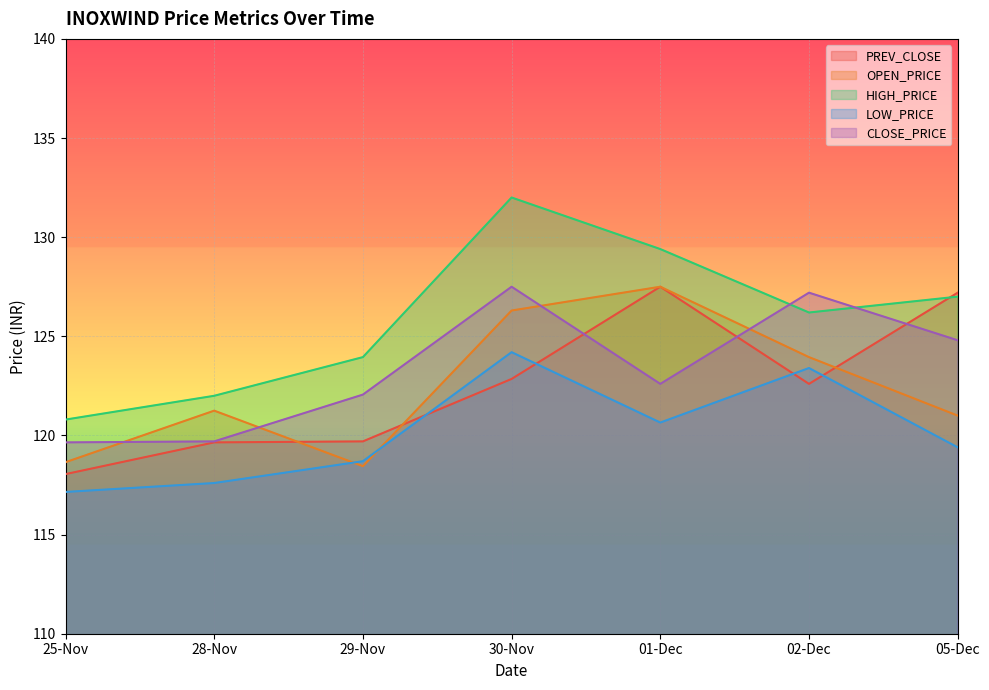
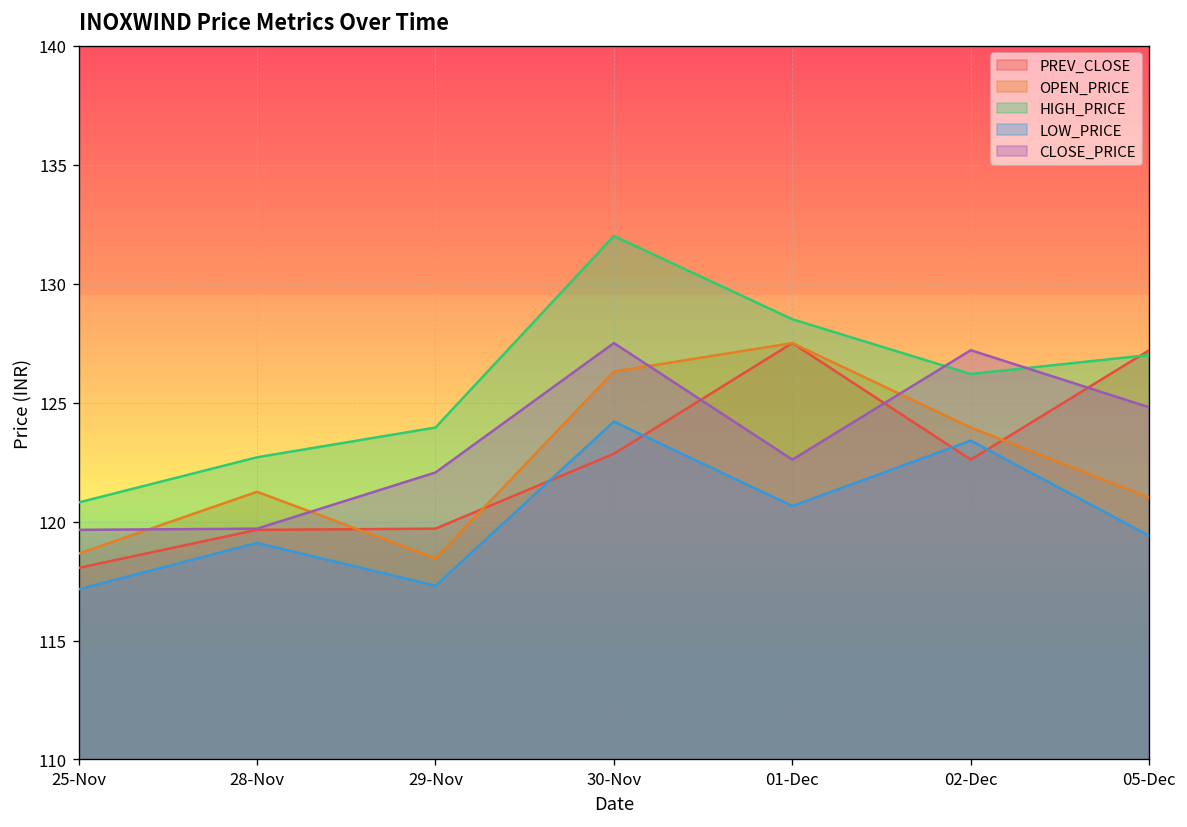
  {
    "HIGH_PRICE": {
      "25-Nov": 120.8,
-     "28-Nov": 122.0,
+     "28-Nov": 122.7,
      "29-Nov": 124.0,
      "30-Nov": 132.0,
-     "01-Dec": 129.4,
+     "01-Dec": 128.5,
      "02-Dec": 126.2,
      "05-Dec": 127.0
    },
    "LOW_PRICE": {
      "25-Nov": 117.2,
-     "28-Nov": 117.6,
-     "29-Nov": 118.7,
+     "28-Nov": 119.1,
+     "29-Nov": 117.3,
      "30-Nov": 124.2,
      "01-Dec": 120.7,
      "02-Dec": 123.4,
      "05-Dec": 119.4
    },
    "CLOSE_PRICE": {
      "25-Nov": 119.7,
      "29-Nov": 122.1,
      "30-Nov": 127.5,
      "01-Dec": 122.6,
      "02-Dec": 127.2,
      "05-Dec": 124.8
    }
  }
